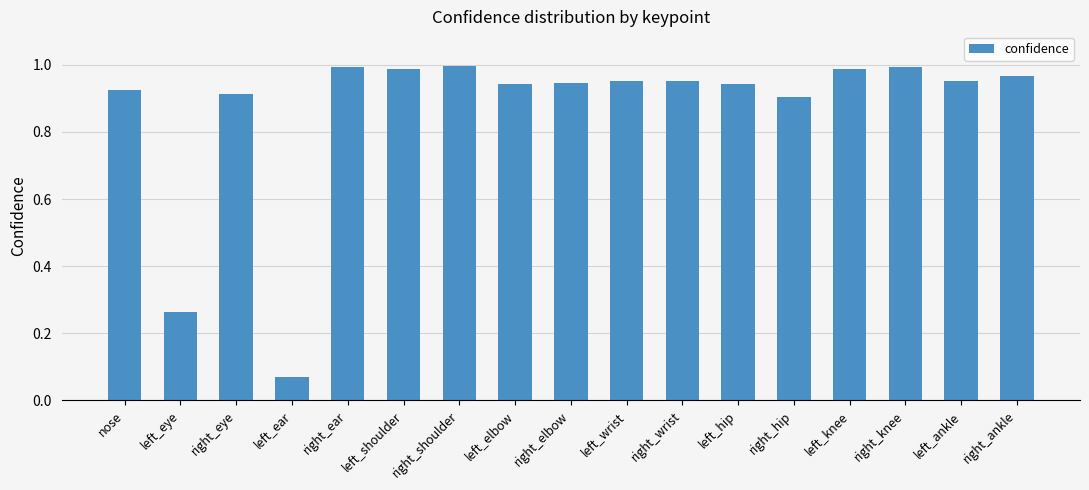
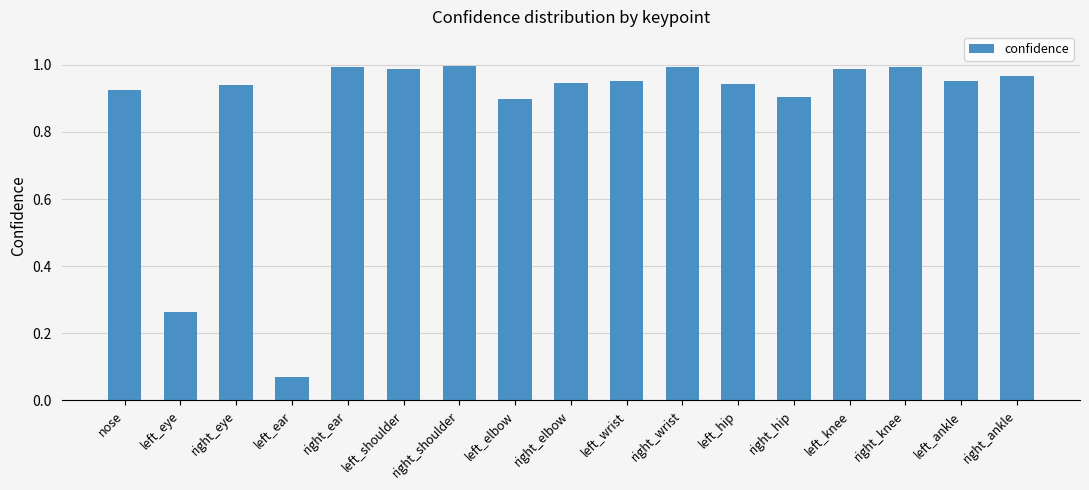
  {
    "nose": 0.92,
    "left_eye": 0.26,
-   "right_eye": 0.91,
+   "right_eye": 0.94,
    "left_ear": 0.07,
    "right_ear": 0.99,
    "left_shoulder": 0.99,
    "right_shoulder": 1.00,
-   "left_elbow": 0.94,
+   "left_elbow": 0.90,
    "right_elbow": 0.95,
    "left_wrist": 0.95,
-   "right_wrist": 0.95,
+   "right_wrist": 0.99,
    "left_hip": 0.94,
    "right_hip": 0.90,
    "left_knee": 0.99,
    "right_knee": 0.99,
    "left_ankle": 0.95,
    "right_ankle": 0.97
  }
